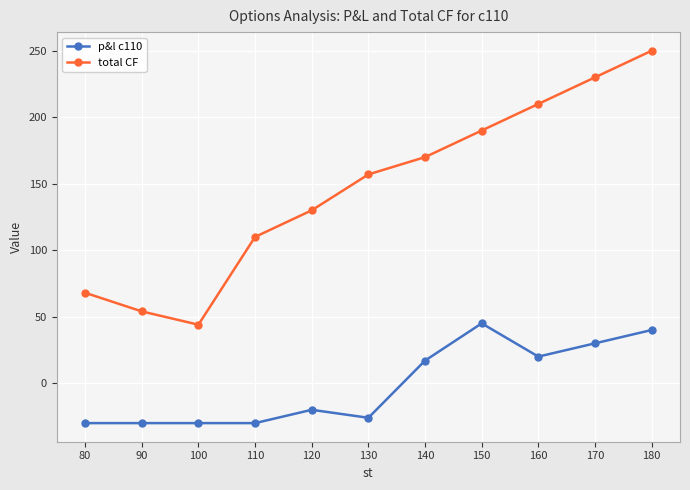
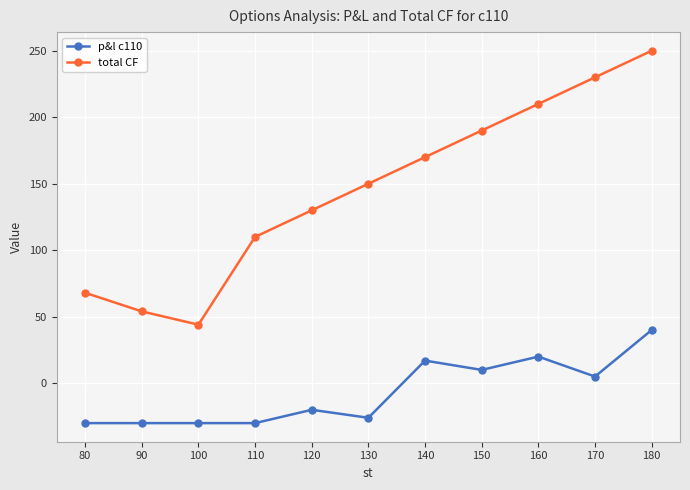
  {
    "p&l c110": {
      "80": -30,
      "90": -30,
      "100": -30,
      "110": -30,
      "120": -20,
      "130": -26,
      "140": 17,
-     "150": 45,
+     "150": 10,
      "160": 20,
-     "170": 30,
+     "170": 5,
      "180": 40
    },
    "total CF": {
      "80": 68,
      "90": 54,
      "100": 44,
      "110": 110,
      "120": 130,
-     "130": 157,
+     "130": 150,
      "140": 170,
      "150": 190,
      "160": 210,
      "170": 230,
      "180": 250
    }
  }
